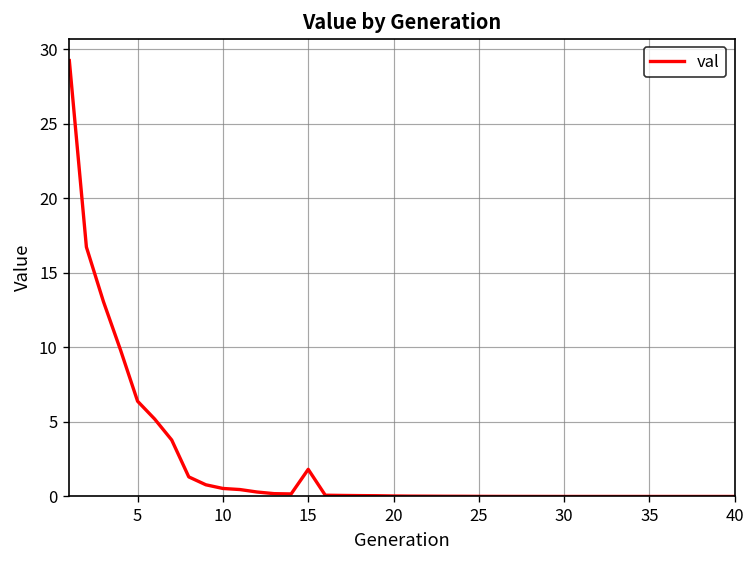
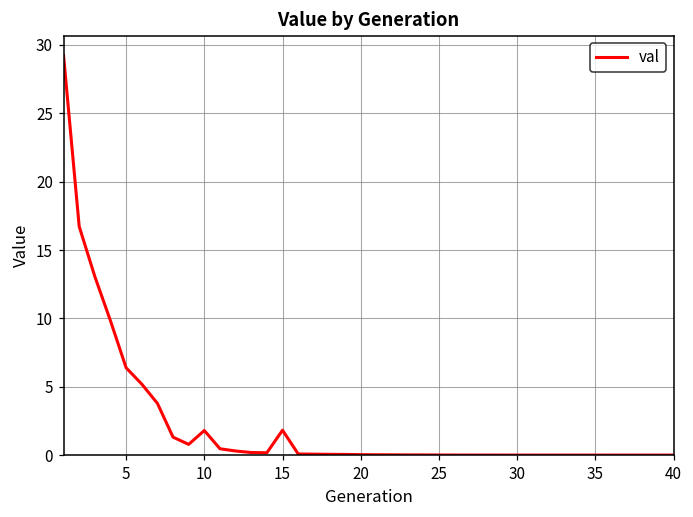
  {
    "5": 6.4,
-   "10": 0.5,
+   "10": 1.8,
    "15": 1.8,
    "20": 0.0,
    "25": 0.0,
    "30": 0.0,
    "35": 0.0,
    "40": 0.0
  }
